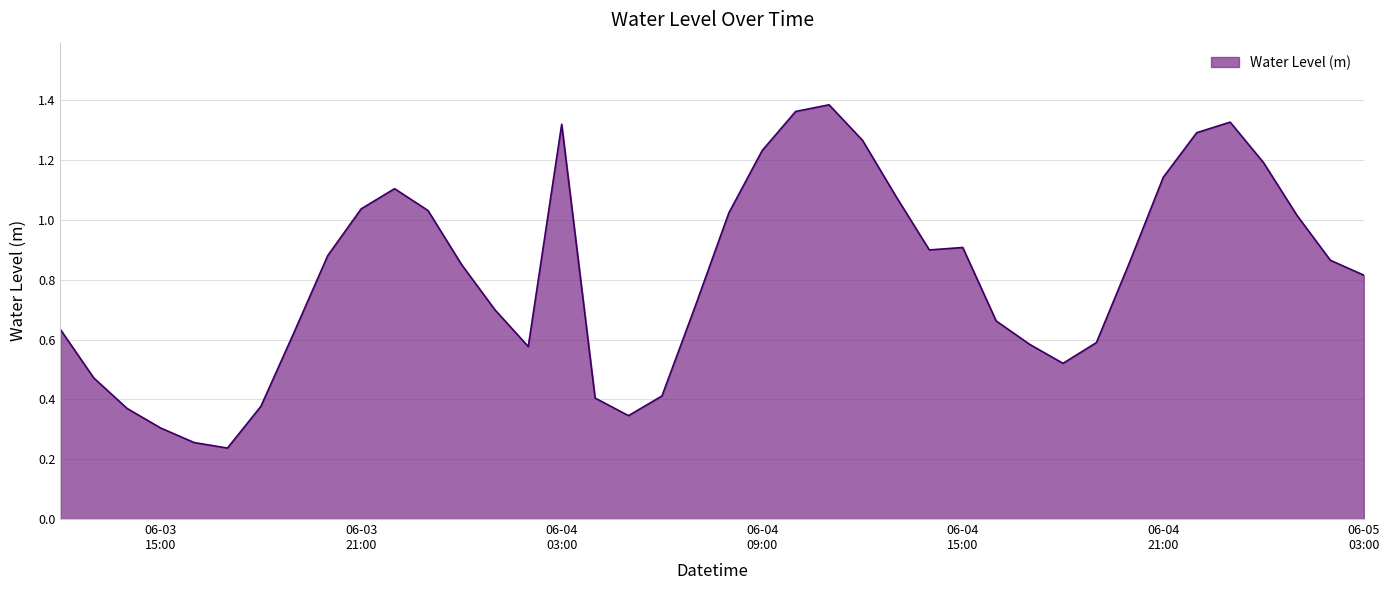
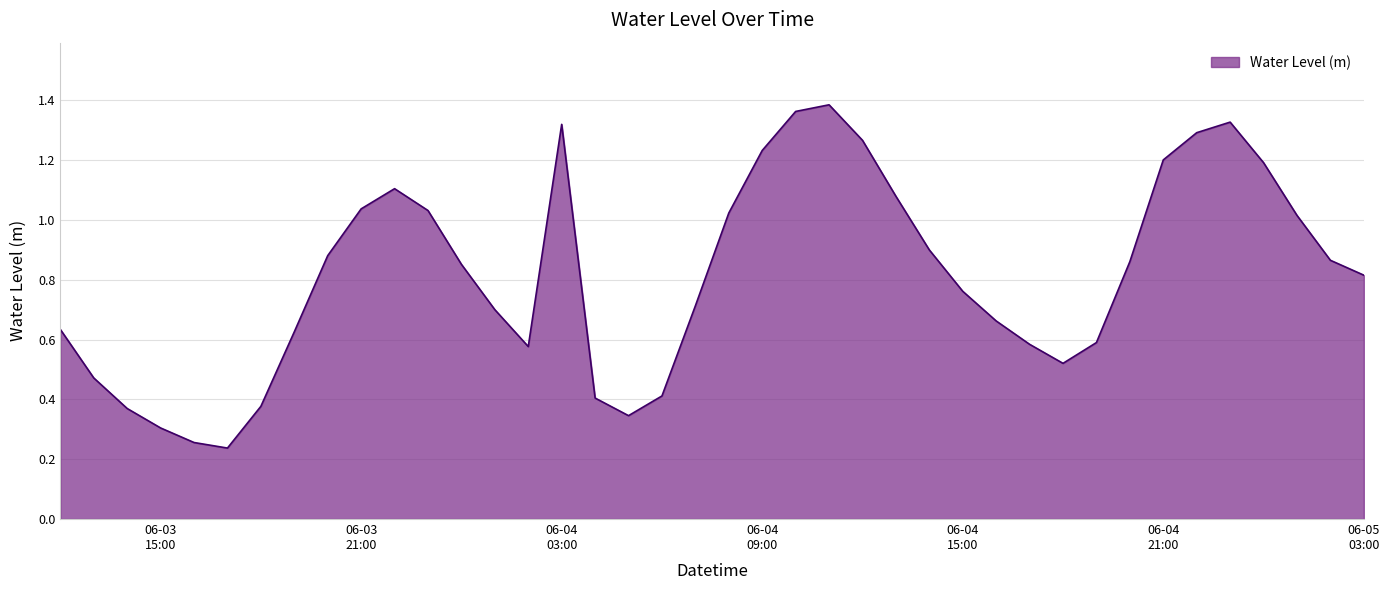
  {
    "06-03 15:00": 0.30,
    "06-03 21:00": 1.04,
    "06-04 03:00": 1.32,
    "06-04 09:00": 1.23,
-   "06-04 15:00": 0.91,
-   "06-04 21:00": 1.14,
+   "06-04 15:00": 0.76,
+   "06-04 21:00": 1.20,
    "06-05 03:00": 0.82
  }
